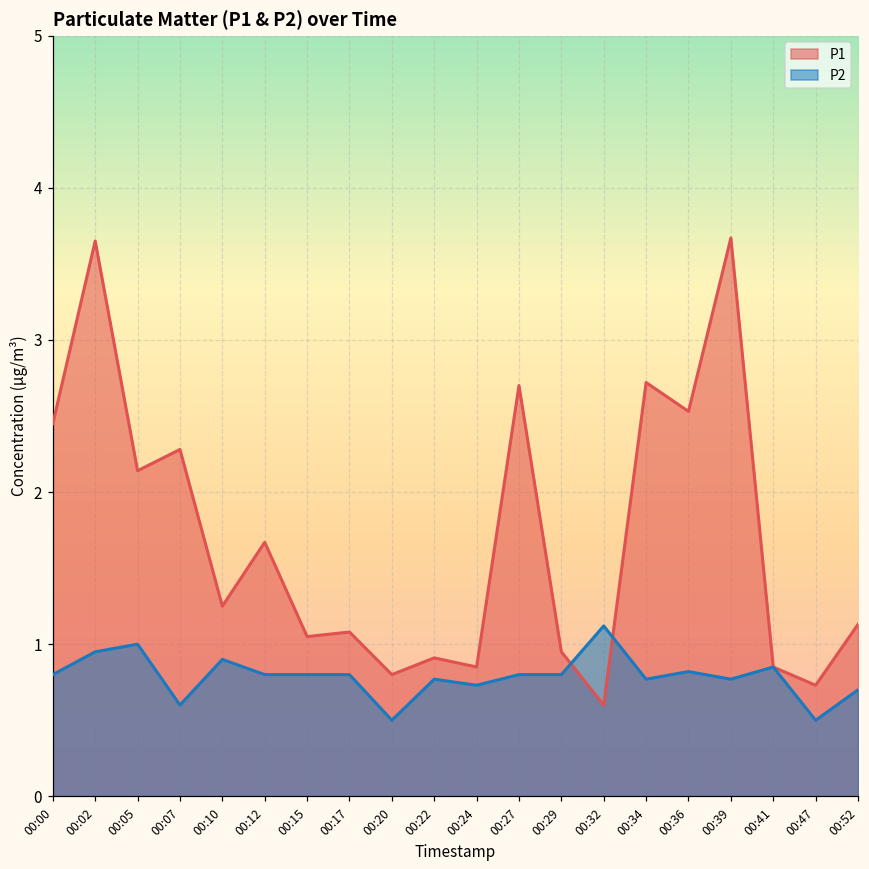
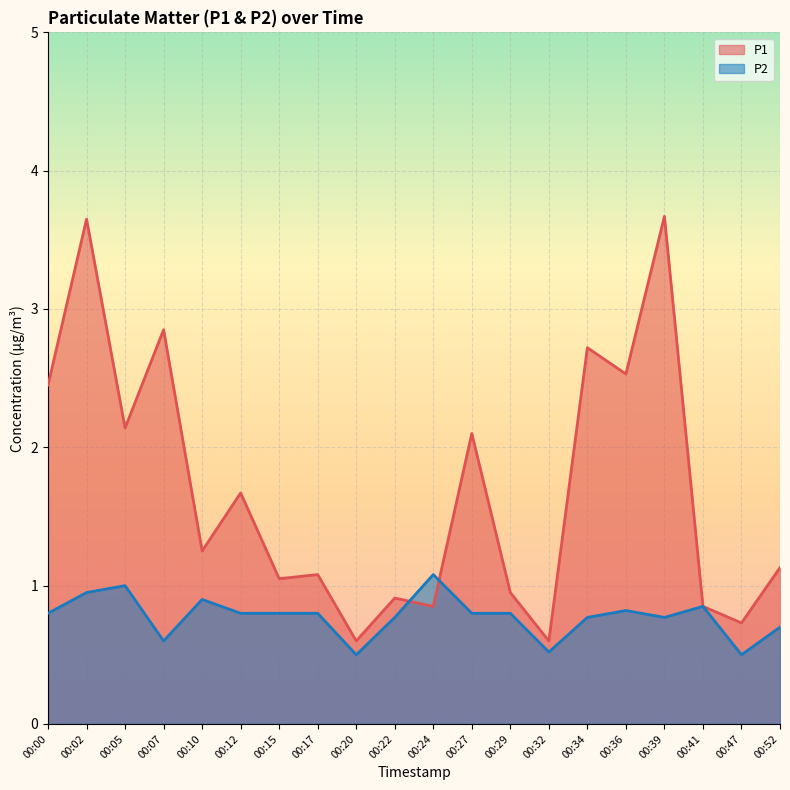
  {
    "P1": {
      "00:00": 2.45,
      "00:02": 3.65,
      "00:05": 2.14,
-     "00:07": 2.28,
+     "00:07": 2.85,
      "00:10": 1.25,
      "00:12": 1.67,
      "00:15": 1.05,
      "00:17": 1.08,
-     "00:20": 0.8,
+     "00:20": 0.6,
      "00:22": 0.91,
      "00:24": 0.85,
-     "00:27": 2.7,
+     "00:27": 2.1,
      "00:29": 0.95,
      "00:32": 0.60,
      "00:34": 2.72,
      "00:36": 2.53,
      "00:39": 3.67,
      "00:47": 0.73,
      "00:52": 1.13
    },
    "P2": {
      "00:00": 0.80,
      "00:02": 0.95,
      "00:05": 1.00,
      "00:07": 0.60,
      "00:10": 0.90,
      "00:12": 0.80,
      "00:15": 0.80,
      "00:17": 0.80,
      "00:20": 0.50,
      "00:22": 0.77,
-     "00:24": 0.73,
+     "00:24": 1.08,
      "00:27": 0.80,
      "00:29": 0.80,
-     "00:32": 1.12,
+     "00:32": 0.52,
      "00:34": 0.77,
      "00:36": 0.82,
      "00:39": 0.77,
      "00:47": 0.50,
      "00:52": 0.70
    }
  }
